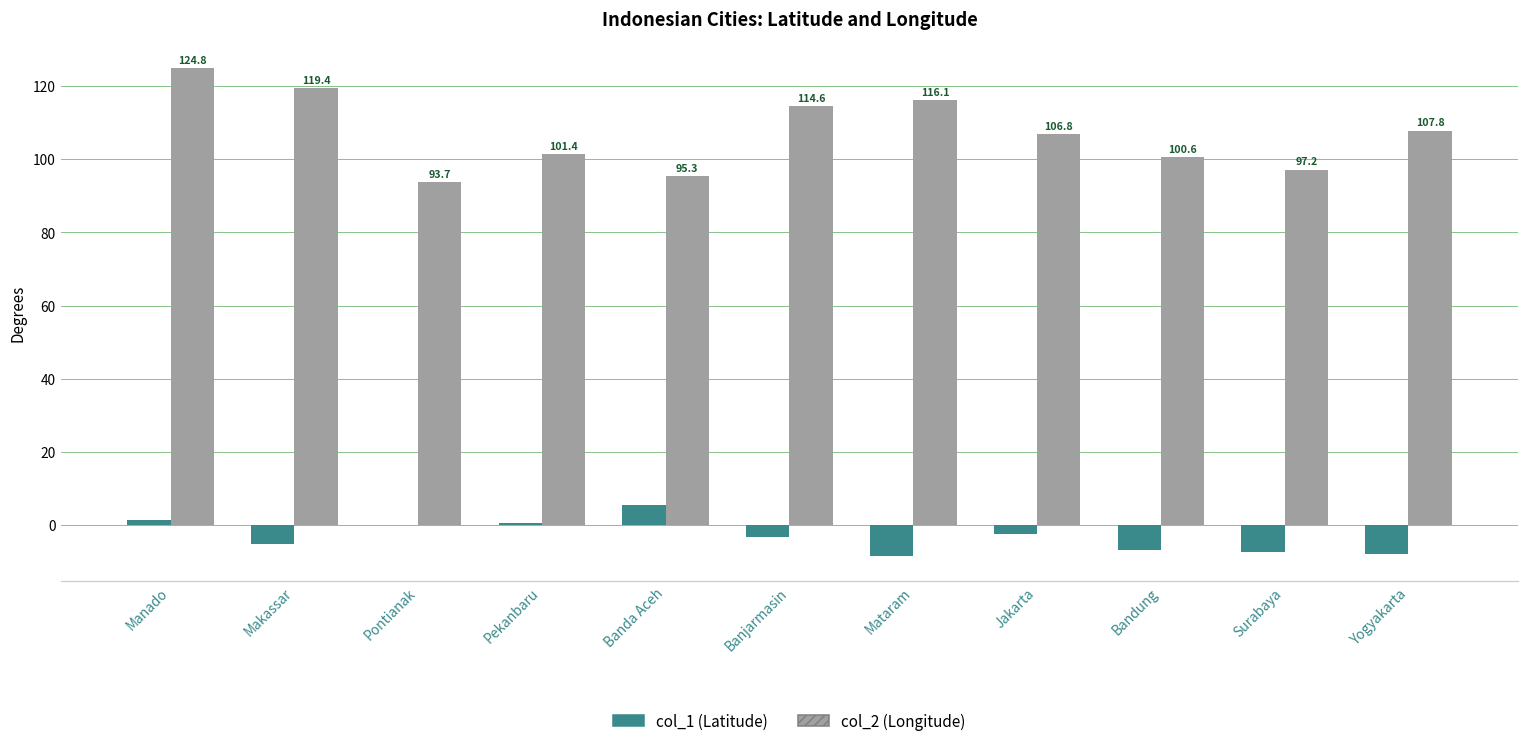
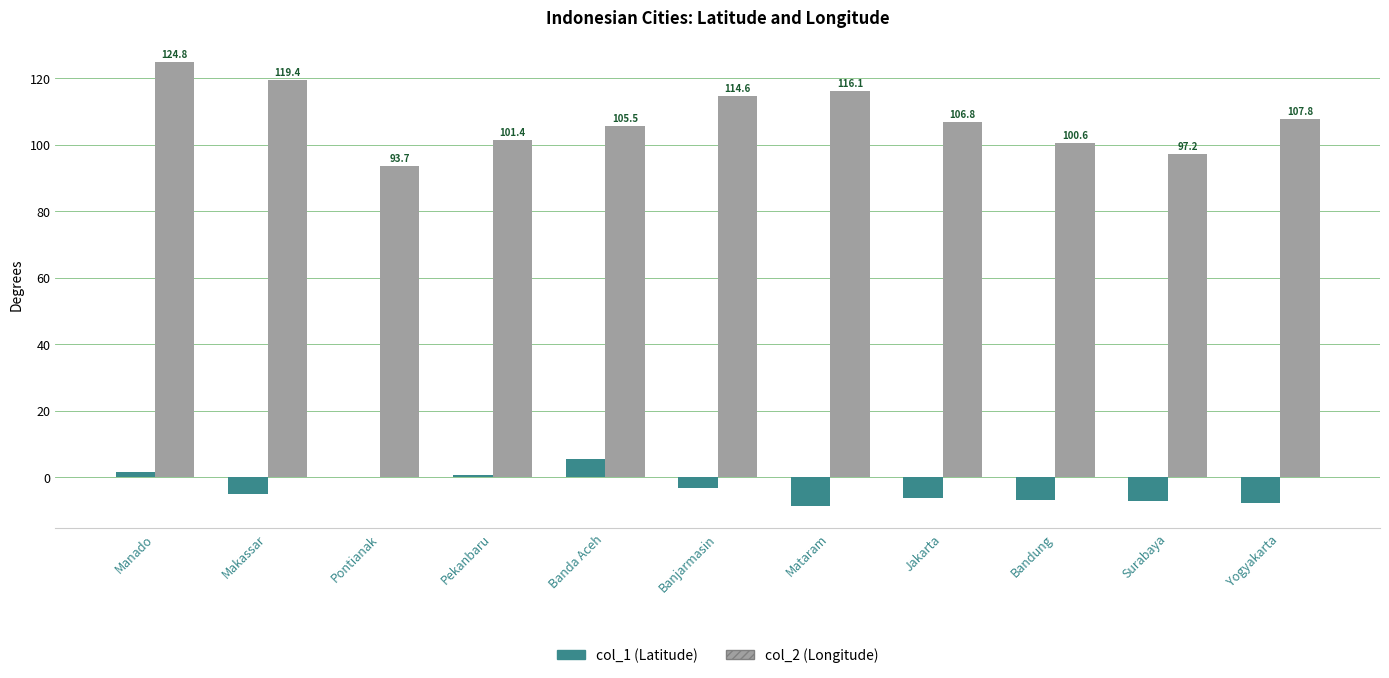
  {
    "col_1 (Latitude)": {
      "Manado": 1,
      "Makassar": -5,
      "Banda Aceh": 6,
      "Banjarmasin": -3,
      "Mataram": -9,
-     "Jakarta": -2,
+     "Jakarta": -6,
      "Bandung": -7,
      "Surabaya": -7,
      "Yogyakarta": -8
    },
    "col_2 (Longitude)": {
      "Manado": 124.8,
      "Makassar": 119.4,
      "Pontianak": 93.7,
      "Pekanbaru": 101.4,
-     "Banda Aceh": 95.3,
+     "Banda Aceh": 105.5,
      "Banjarmasin": 114.6,
      "Mataram": 116.1,
      "Jakarta": 106.8,
      "Bandung": 100.6,
      "Surabaya": 97.2,
      "Yogyakarta": 107.8
    }
  }
